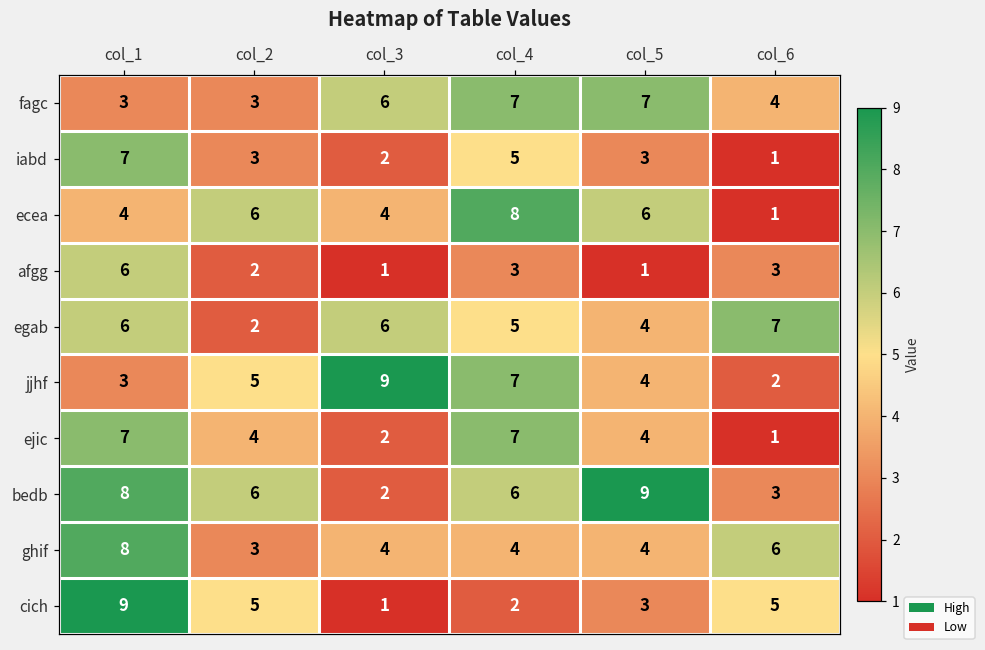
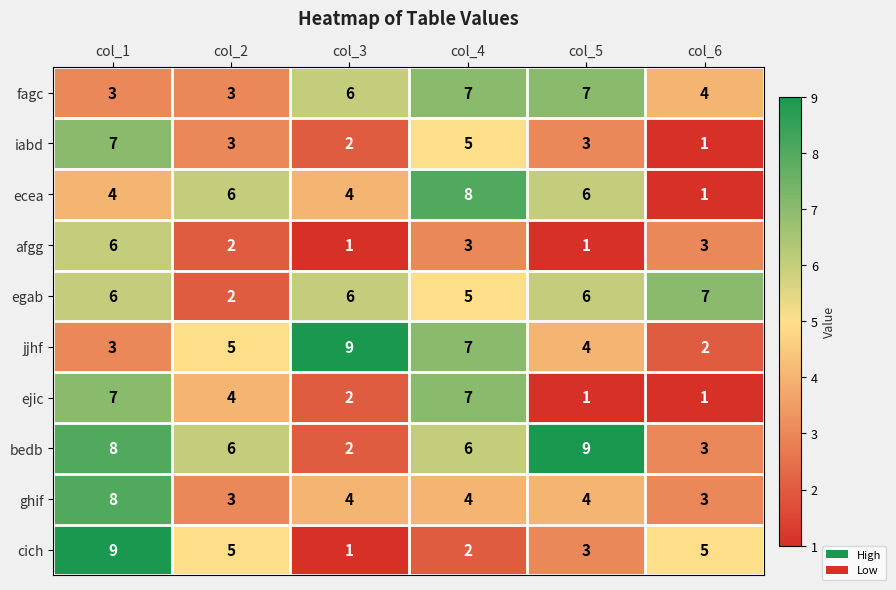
  {
    "fagc": {
      "col_1": 3,
      "col_2": 3,
      "col_3": 6,
      "col_4": 7,
      "col_5": 7,
      "col_6": 4
    },
    "iabd": {
      "col_1": 7,
      "col_2": 3,
      "col_3": 2,
      "col_4": 5,
      "col_5": 3,
      "col_6": 1
    },
    "ecea": {
      "col_1": 4,
      "col_2": 6,
      "col_3": 4,
      "col_4": 8,
      "col_5": 6,
      "col_6": 1
    },
    "afgg": {
      "col_1": 6,
      "col_2": 2,
      "col_3": 1,
      "col_4": 3,
      "col_5": 1,
      "col_6": 3
    },
    "egab": {
      "col_1": 6,
      "col_2": 2,
      "col_3": 6,
      "col_4": 5,
-     "col_5": 4,
+     "col_5": 6,
      "col_6": 7
    },
    "jjhf": {
      "col_1": 3,
      "col_2": 5,
      "col_3": 9,
      "col_4": 7,
      "col_5": 4,
      "col_6": 2
    },
    "ejic": {
      "col_1": 7,
      "col_2": 4,
      "col_3": 2,
      "col_4": 7,
-     "col_5": 4,
+     "col_5": 1,
      "col_6": 1
    },
    "bedb": {
      "col_1": 8,
      "col_2": 6,
      "col_3": 2,
      "col_4": 6,
      "col_5": 9,
      "col_6": 3
    },
    "ghif": {
      "col_1": 8,
      "col_2": 3,
      "col_3": 4,
      "col_4": 4,
      "col_5": 4,
-     "col_6": 6
+     "col_6": 3
    },
    "cich": {
      "col_1": 9,
      "col_2": 5,
      "col_3": 1,
      "col_4": 2,
      "col_5": 3,
      "col_6": 5
    }
  }
